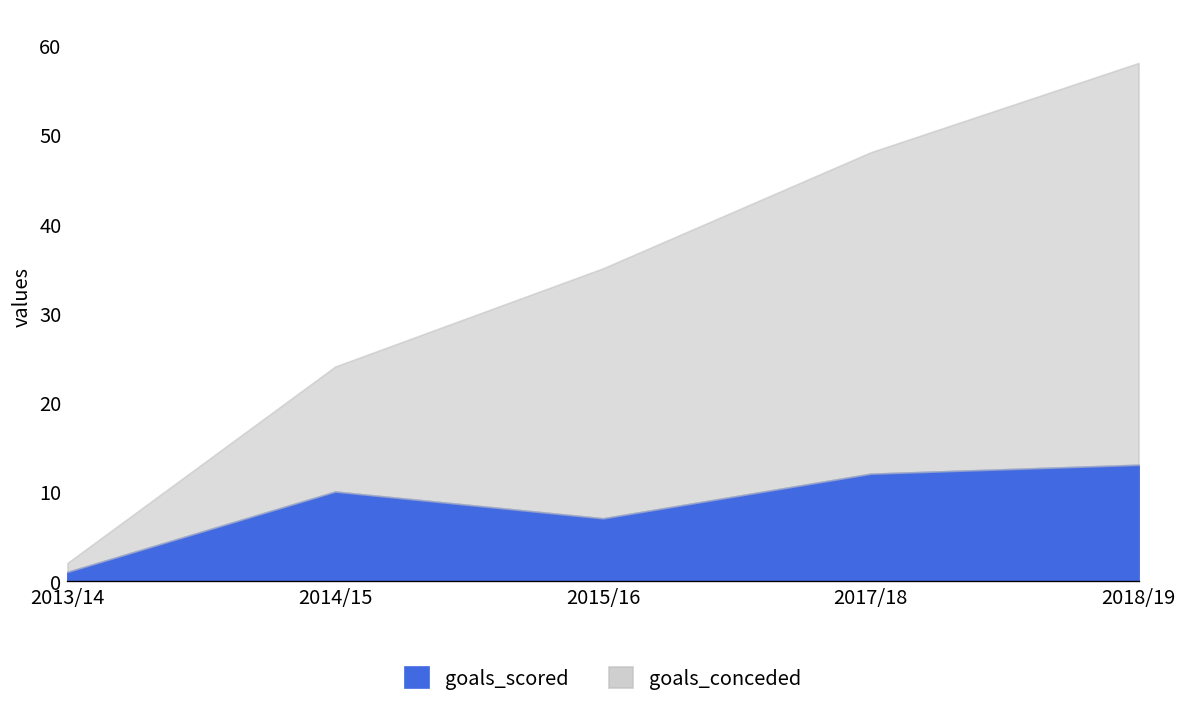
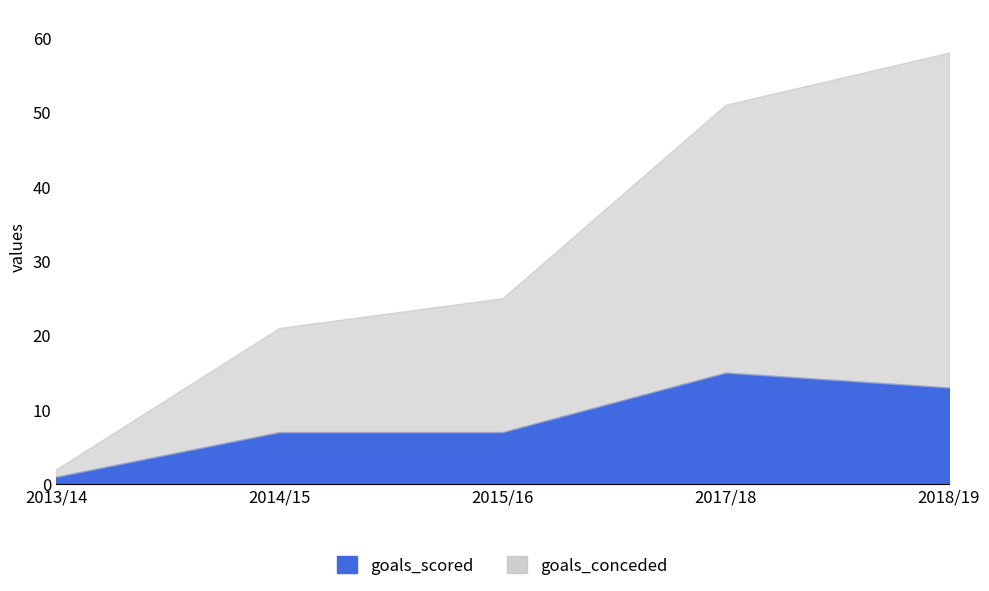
  {
    "goals_scored": {
      "2013/14": 1,
-     "2014/15": 10,
+     "2014/15": 7,
      "2015/16": 7,
-     "2017/18": 12,
+     "2017/18": 15,
      "2018/19": 13
    },
    "goals_conceded": {
      "2013/14": 1,
      "2014/15": 14,
-     "2015/16": 28,
+     "2015/16": 18,
      "2017/18": 36,
      "2018/19": 45
    }
  }
